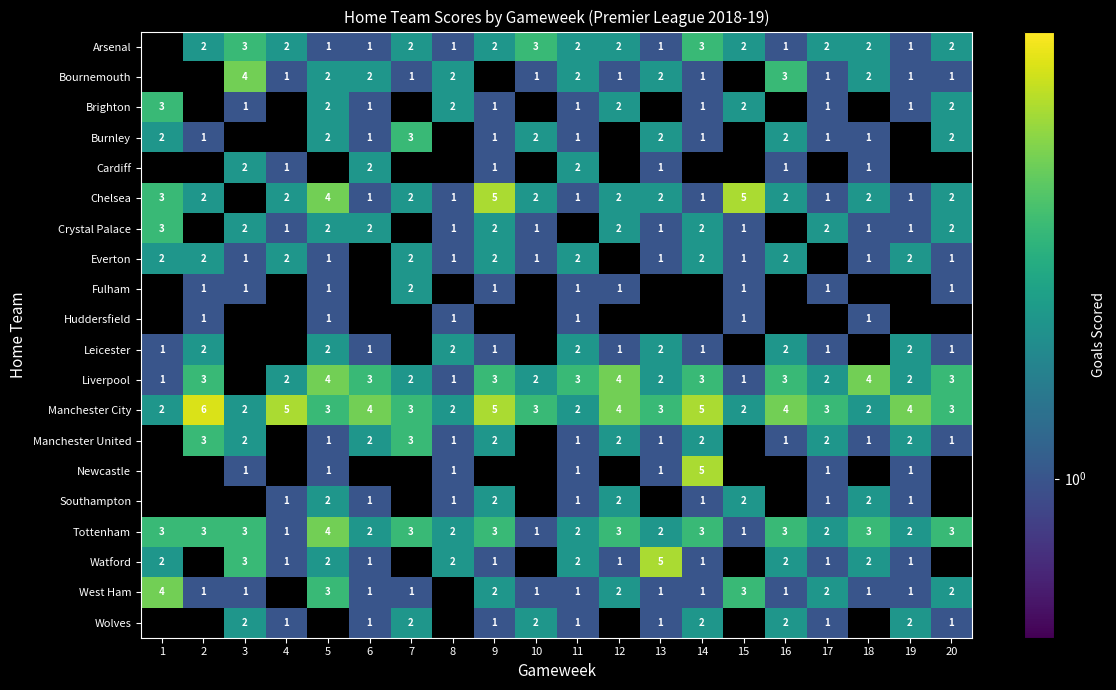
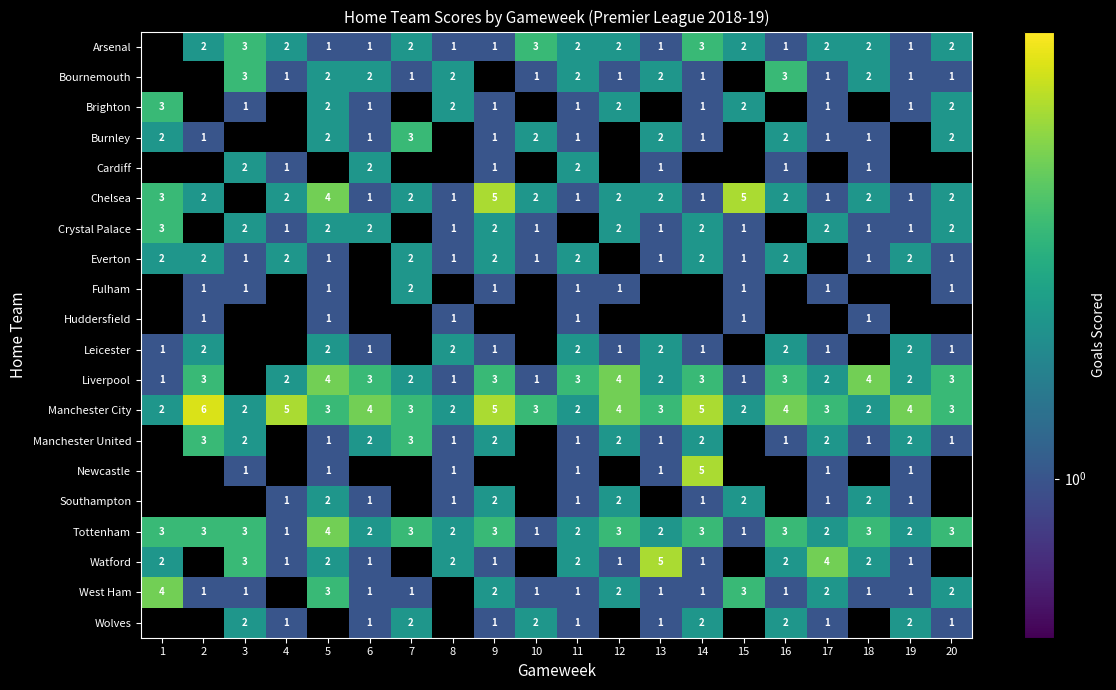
  {
    "Arsenal": {
      "2": 2,
      "3": 3,
      "4": 2,
      "5": 1,
      "6": 1,
      "7": 2,
      "8": 1,
-     "9": 2,
+     "9": 1,
      "10": 3,
      "11": 2,
      "12": 2,
      "13": 1,
      "14": 3,
      "15": 2,
      "16": 1,
      "17": 2,
      "18": 2,
      "19": 1,
      "20": 2
    },
    "Bournemouth": {
-     "3": 4,
+     "3": 3,
      "4": 1,
      "5": 2,
      "6": 2,
      "7": 1,
      "8": 2,
      "10": 1,
      "11": 2,
      "12": 1,
      "13": 2,
      "14": 1,
      "16": 3,
      "17": 1,
      "18": 2,
      "19": 1,
      "20": 1
    },
    "Liverpool": {
      "1": 1,
      "2": 3,
      "4": 2,
      "5": 4,
      "6": 3,
      "7": 2,
      "8": 1,
      "9": 3,
-     "10": 2,
+     "10": 1,
      "11": 3,
      "12": 4,
      "13": 2,
      "14": 3,
      "15": 1,
      "16": 3,
      "17": 2,
      "18": 4,
      "19": 2,
      "20": 3
    },
    "Watford": {
      "1": 2,
      "3": 3,
      "4": 1,
      "5": 2,
      "6": 1,
      "8": 2,
      "9": 1,
      "11": 2,
      "12": 1,
      "13": 5,
      "14": 1,
      "16": 2,
-     "17": 1,
+     "17": 4,
      "18": 2,
      "19": 1
    }
  }
